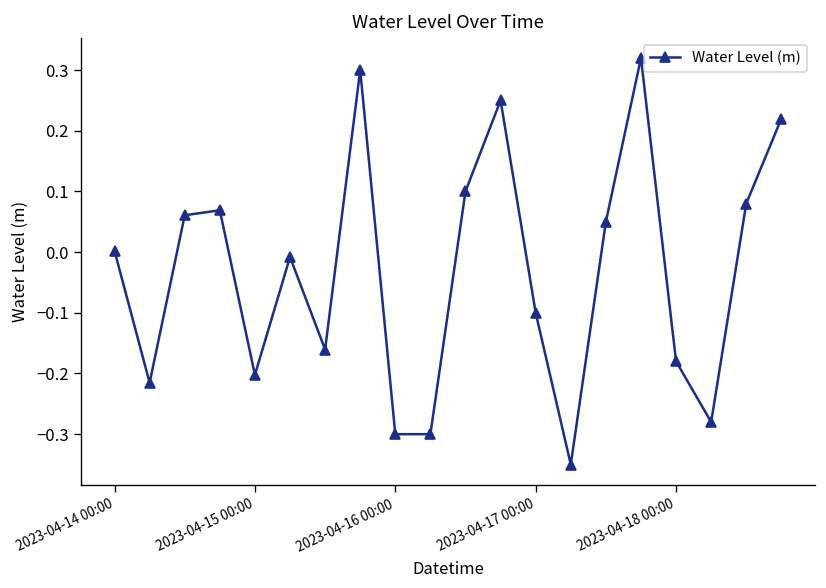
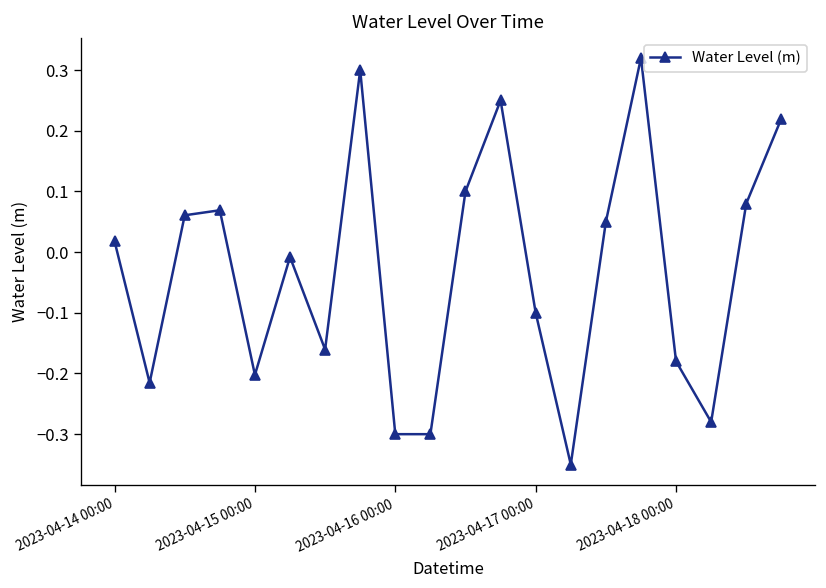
  {
-   "2023-04-14 00:00": 0.00,
+   "2023-04-14 00:00": 0.02,
    "2023-04-15 00:00": -0.20,
    "2023-04-16 00:00": -0.30,
    "2023-04-17 00:00": -0.10,
    "2023-04-18 00:00": -0.18
  }
